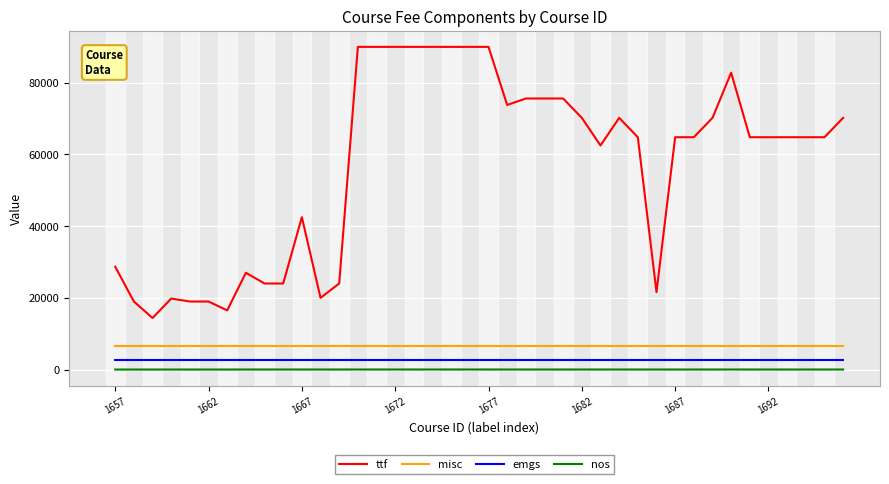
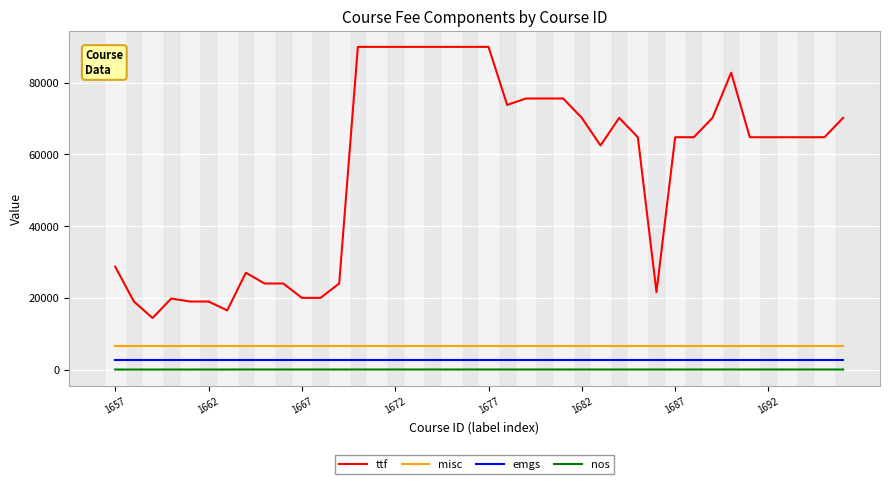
  {
    "ttf": {
      "1657": 29000,
      "1662": 19000,
-     "1667": 43000,
+     "1667": 20000,
      "1672": 90000,
      "1677": 90000,
      "1682": 70000,
      "1687": 65000,
      "1692": 65000
    },
    "misc": {
      "1657": 7000,
      "1662": 7000,
      "1667": 7000,
      "1672": 7000,
      "1677": 7000,
      "1682": 7000,
      "1687": 7000,
      "1692": 7000
    },
    "emgs": {
      "1657": 3000,
      "1662": 3000,
      "1667": 3000,
      "1672": 3000,
      "1677": 3000,
      "1682": 3000,
      "1687": 3000,
      "1692": 3000
    },
    "nos": {
      "1657": 0,
      "1662": 0,
      "1667": 0,
      "1672": 0,
      "1677": 0,
      "1682": 0,
      "1687": 0,
      "1692": 0
    }
  }
